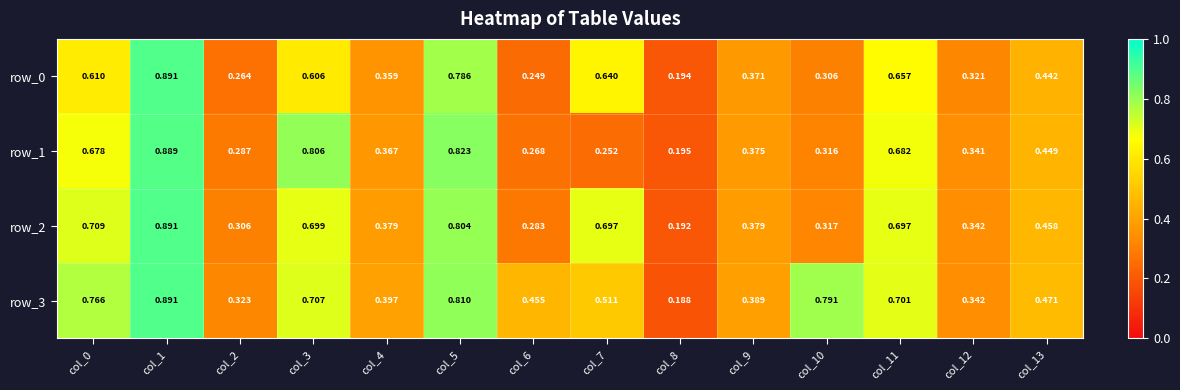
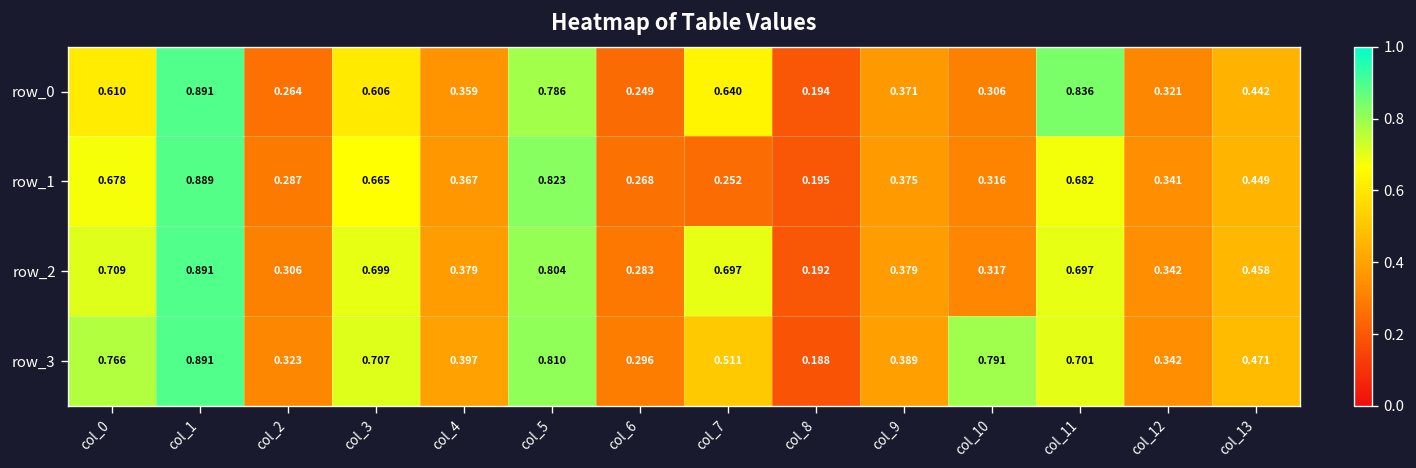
  {
    "row_0": {
      "col_0": 0.610,
      "col_1": 0.891,
      "col_2": 0.264,
      "col_3": 0.606,
      "col_4": 0.359,
      "col_5": 0.786,
      "col_6": 0.249,
      "col_7": 0.640,
      "col_8": 0.194,
      "col_9": 0.371,
      "col_10": 0.306,
-     "col_11": 0.657,
+     "col_11": 0.836,
      "col_12": 0.321,
      "col_13": 0.442
    },
    "row_1": {
      "col_0": 0.678,
      "col_1": 0.889,
      "col_2": 0.287,
-     "col_3": 0.806,
+     "col_3": 0.665,
      "col_4": 0.367,
      "col_5": 0.823,
      "col_6": 0.268,
      "col_7": 0.252,
      "col_8": 0.195,
      "col_9": 0.375,
      "col_10": 0.316,
      "col_11": 0.682,
      "col_12": 0.341,
      "col_13": 0.449
    },
    "row_2": {
      "col_0": 0.709,
      "col_1": 0.891,
      "col_2": 0.306,
      "col_3": 0.699,
      "col_4": 0.379,
      "col_5": 0.804,
      "col_6": 0.283,
      "col_7": 0.697,
      "col_8": 0.192,
      "col_9": 0.379,
      "col_10": 0.317,
      "col_11": 0.697,
      "col_12": 0.342,
      "col_13": 0.458
    },
    "row_3": {
      "col_0": 0.766,
      "col_1": 0.891,
      "col_2": 0.323,
      "col_3": 0.707,
      "col_4": 0.397,
      "col_5": 0.810,
-     "col_6": 0.455,
+     "col_6": 0.296,
      "col_7": 0.511,
      "col_8": 0.188,
      "col_9": 0.389,
      "col_10": 0.791,
      "col_11": 0.701,
      "col_12": 0.342,
      "col_13": 0.471
    }
  }
